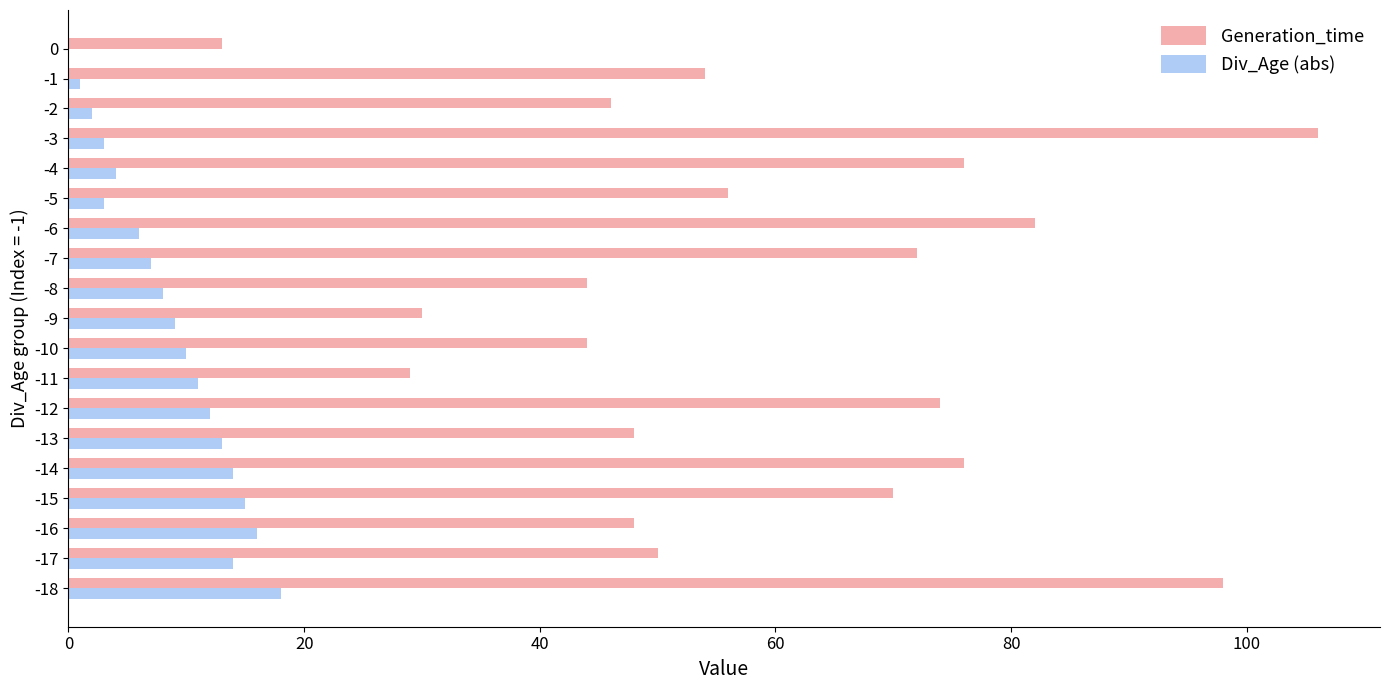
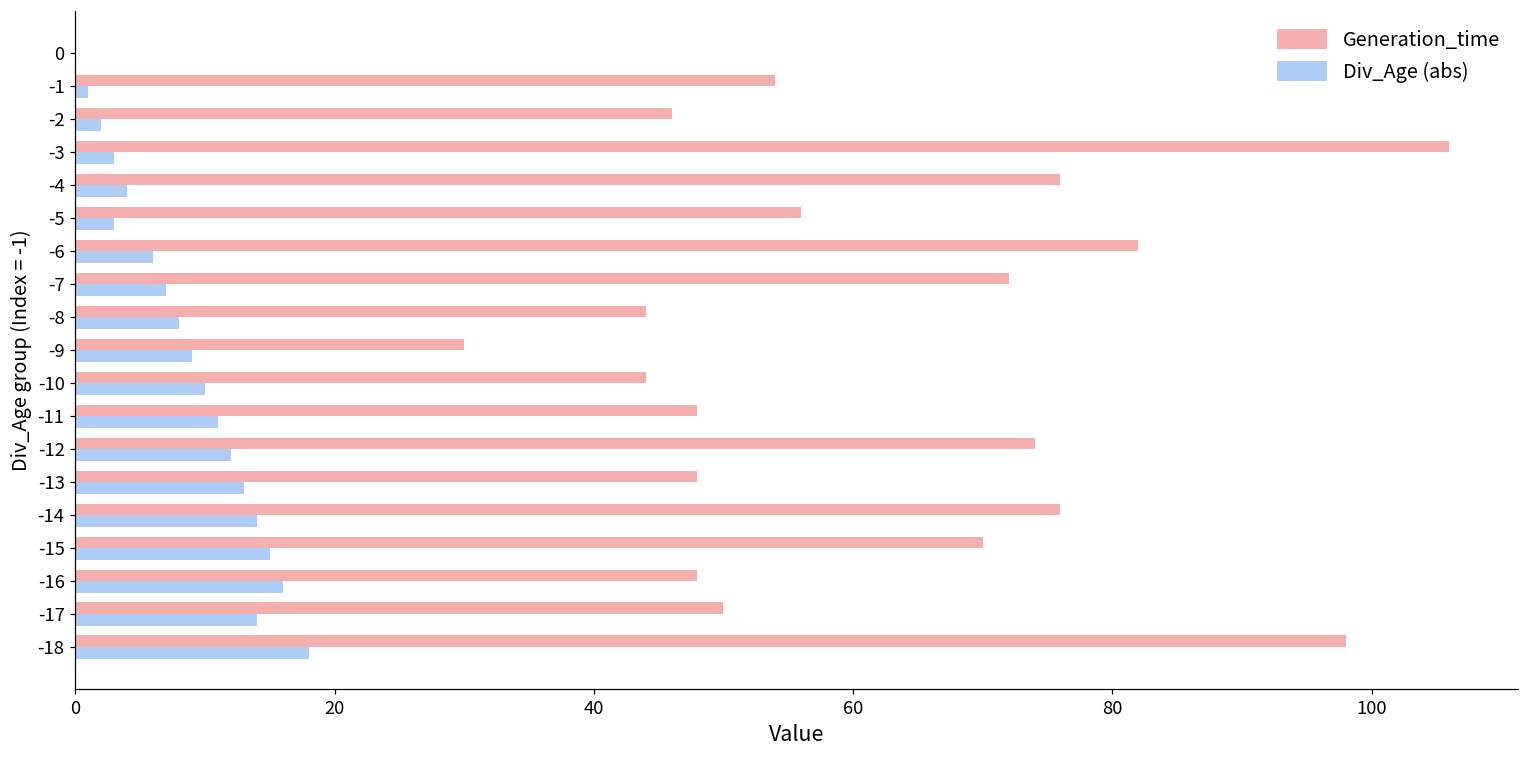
  {
    "Generation_time": {
-     "0": 13,
+     "0": 0,
      "-1": 54,
      "-2": 46,
      "-3": 106,
      "-4": 76,
      "-5": 56,
      "-6": 82,
      "-7": 72,
      "-8": 44,
      "-9": 30,
      "-10": 44,
-     "-11": 29,
+     "-11": 48,
      "-12": 74,
      "-13": 48,
      "-14": 76,
      "-15": 70,
      "-16": 48,
      "-17": 50,
      "-18": 98
    },
    "Div_Age (abs)": {
      "0": 0,
      "-1": 1,
      "-2": 2,
      "-3": 3,
      "-4": 4,
      "-5": 3,
      "-6": 6,
      "-7": 7,
      "-8": 8,
      "-9": 9,
      "-10": 10,
      "-11": 11,
      "-12": 12,
      "-13": 13,
      "-14": 14,
      "-15": 15,
      "-16": 16,
      "-17": 14,
      "-18": 18
    }
  }
